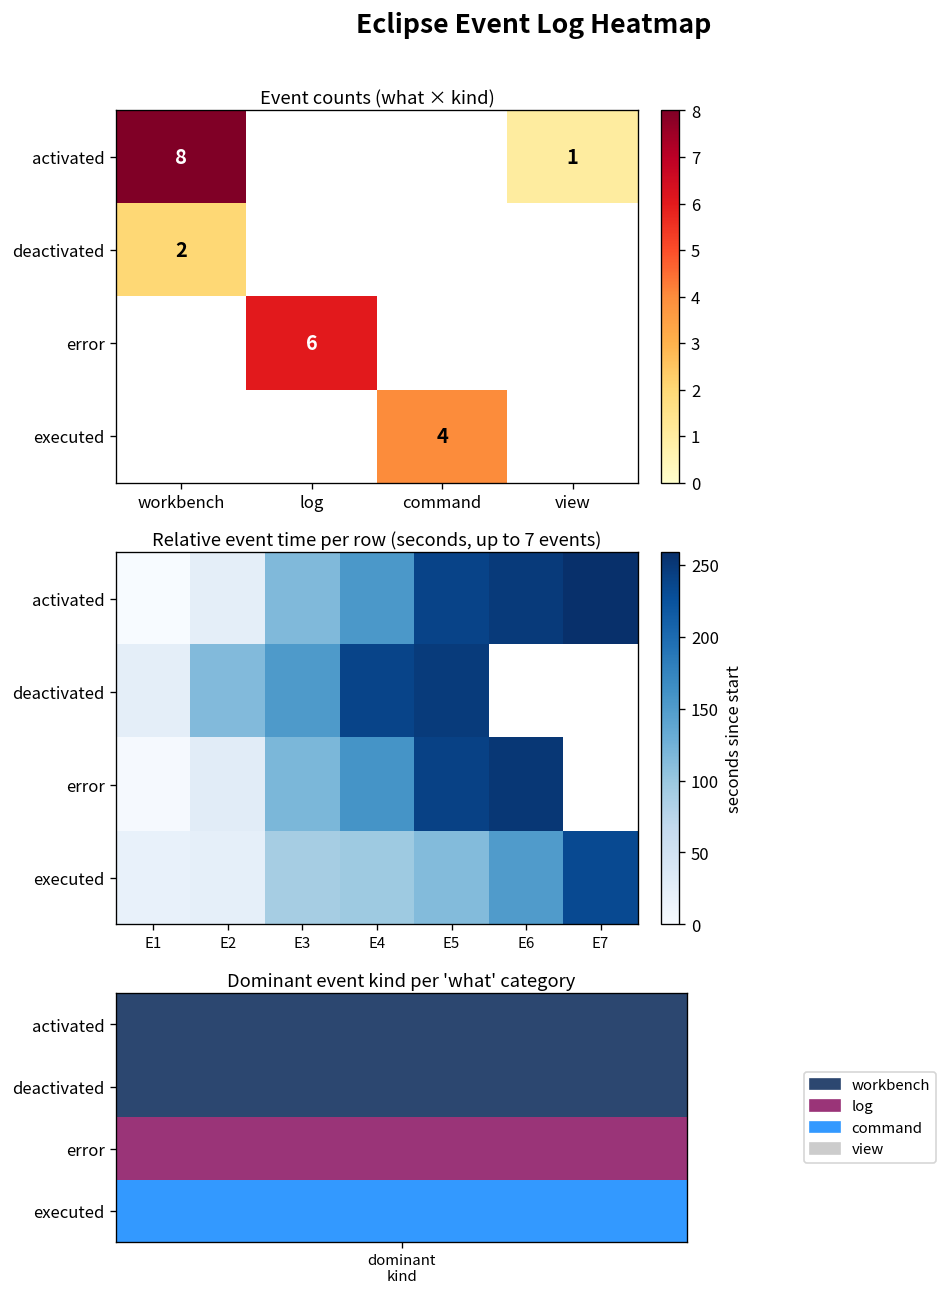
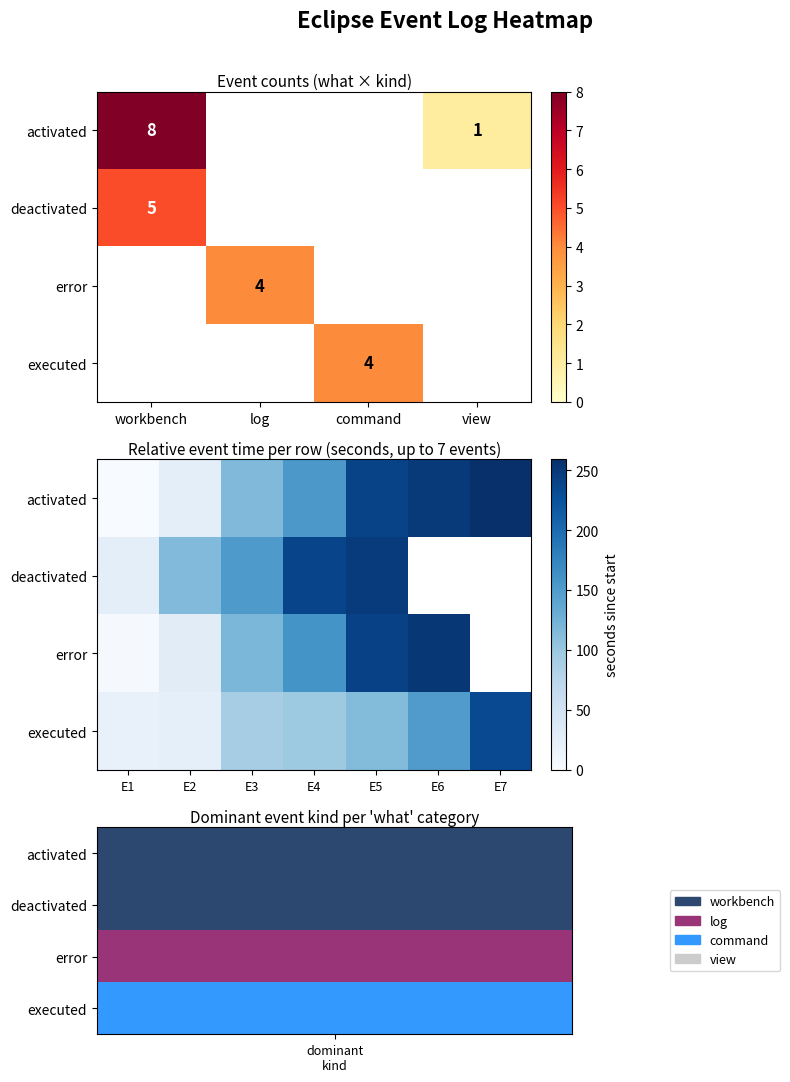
  {
    "Event counts (what × kind)": {
      "activated": {
        "workbench": 8,
        "view": 1
      },
      "deactivated": {
-       "workbench": 2
+       "workbench": 5
      },
      "error": {
-       "log": 6
+       "log": 4
      },
      "executed": {
        "command": 4
      }
    }
  }
